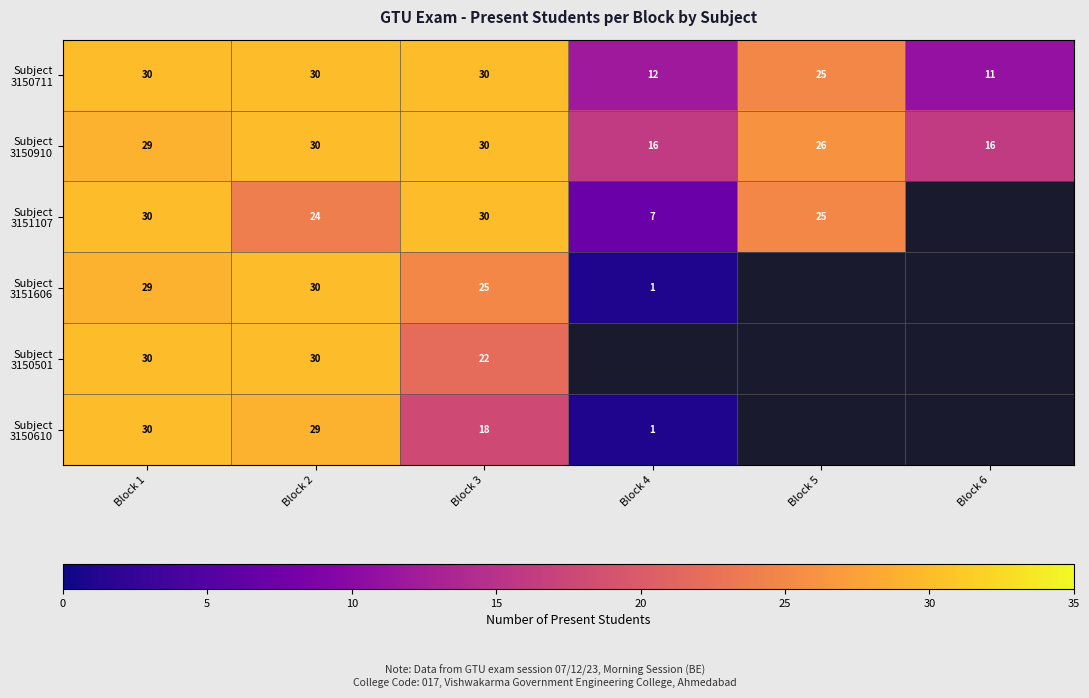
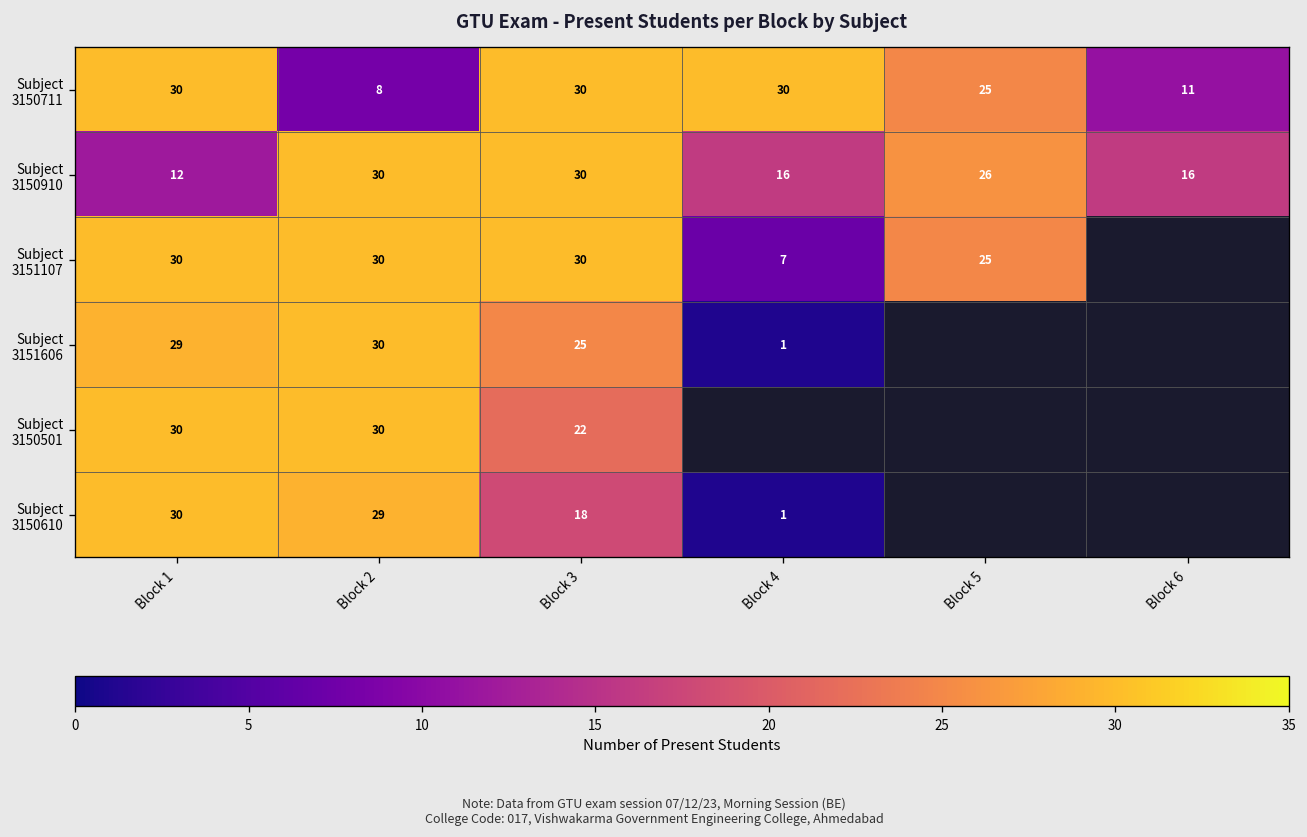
  {
    "Subject 3150711": {
      "Block 1": 30,
-     "Block 2": 30,
+     "Block 2": 8,
      "Block 3": 30,
-     "Block 4": 12,
+     "Block 4": 30,
      "Block 5": 25,
      "Block 6": 11
    },
    "Subject 3150910": {
-     "Block 1": 29,
+     "Block 1": 12,
      "Block 2": 30,
      "Block 3": 30,
      "Block 4": 16,
      "Block 5": 26,
      "Block 6": 16
    },
    "Subject 3151107": {
      "Block 1": 30,
-     "Block 2": 24,
+     "Block 2": 30,
      "Block 3": 30,
      "Block 4": 7,
      "Block 5": 25
    },
    "Subject 3151606": {
      "Block 1": 29,
      "Block 2": 30,
      "Block 3": 25,
      "Block 4": 1
    },
    "Subject 3150501": {
      "Block 1": 30,
      "Block 2": 30,
      "Block 3": 22
    },
    "Subject 3150610": {
      "Block 1": 30,
      "Block 2": 29,
      "Block 3": 18,
      "Block 4": 1
    }
  }
